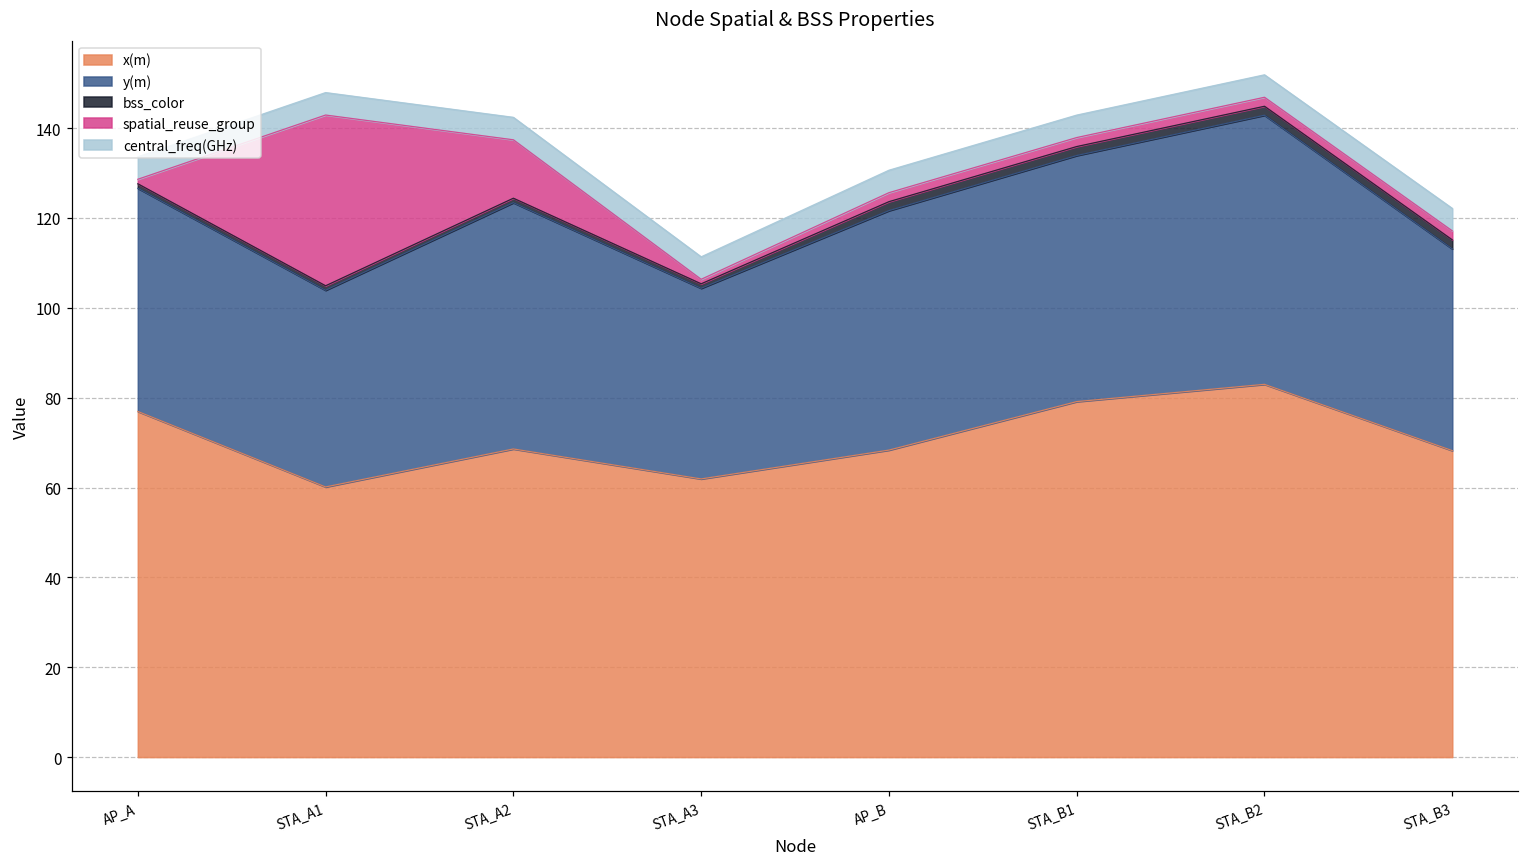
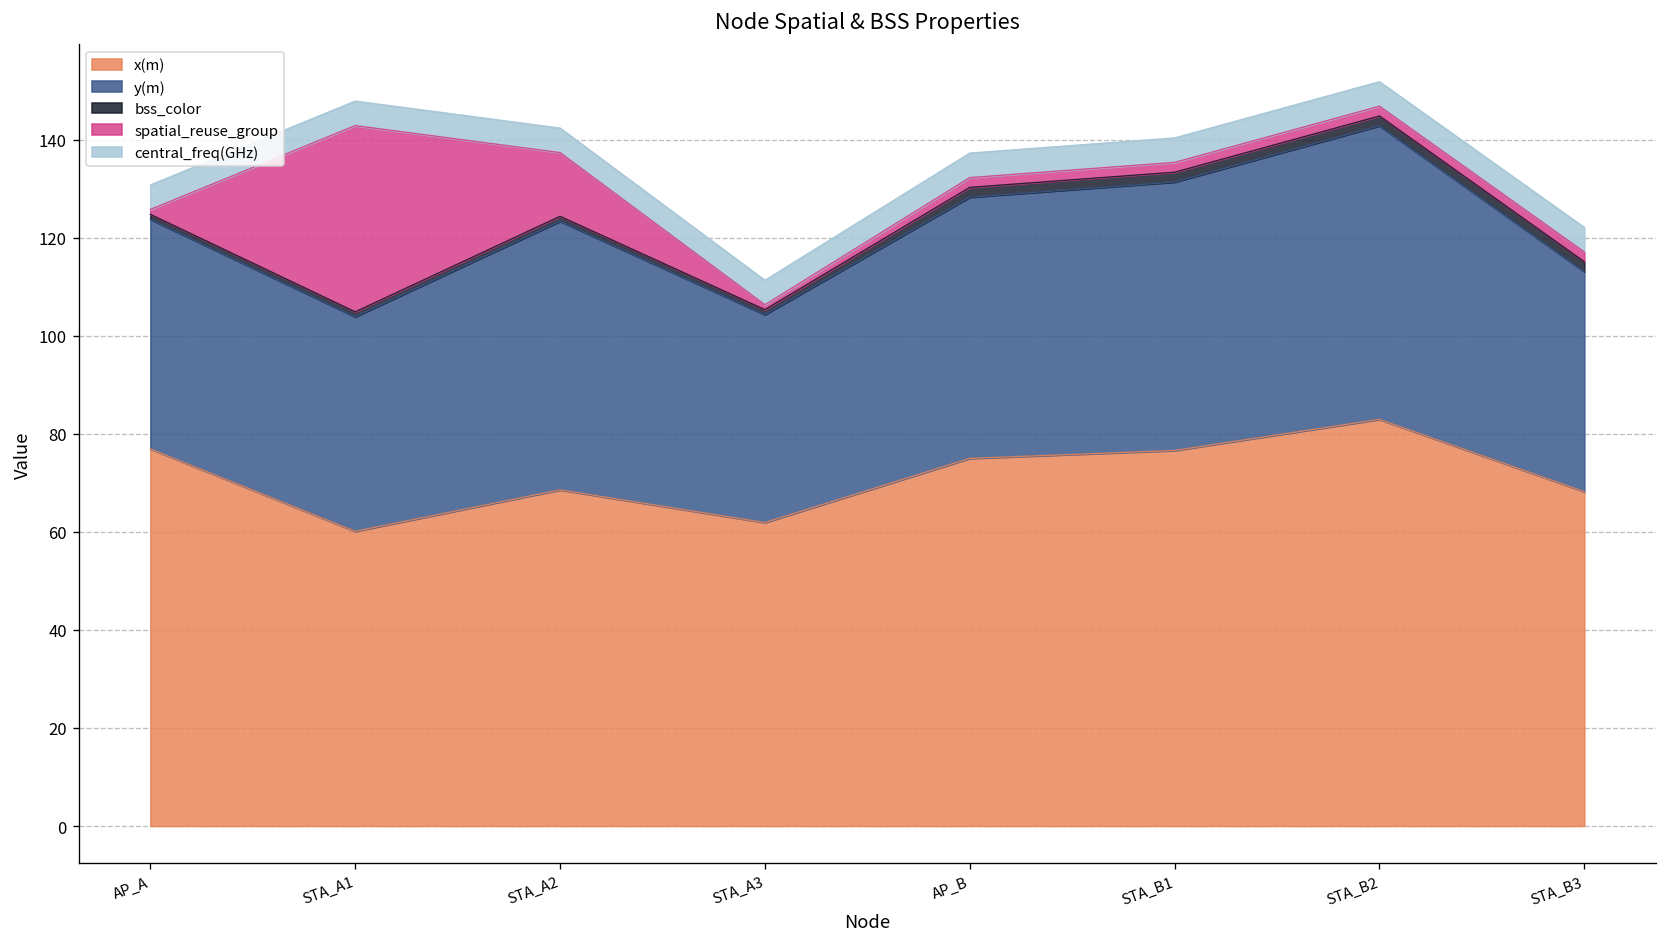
  {
    "x(m)": {
      "AP_A": 77,
      "STA_A1": 60,
      "STA_A2": 69,
      "STA_A3": 62,
-     "AP_B": 68,
-     "STA_B1": 79,
+     "AP_B": 75,
+     "STA_B1": 77,
      "STA_B2": 83,
      "STA_B3": 68
    },
    "y(m)": {
-     "AP_A": 50,
+     "AP_A": 47,
      "STA_A1": 44,
      "STA_A2": 55,
      "STA_A3": 42,
      "AP_B": 53,
      "STA_B1": 55,
      "STA_B2": 60,
      "STA_B3": 45
    },
    "bss_color": {
      "AP_A": 1,
      "STA_A1": 1,
      "STA_A2": 1,
      "STA_A3": 1,
      "AP_B": 2,
      "STA_B1": 2,
      "STA_B2": 2,
      "STA_B3": 2
    },
    "spatial_reuse_group": {
      "AP_A": 1,
      "STA_A1": 38,
      "STA_A2": 13,
      "STA_A3": 1,
      "AP_B": 2,
      "STA_B1": 2,
      "STA_B2": 2,
      "STA_B3": 2
    },
    "central_freq(GHz)": {
      "STA_A1": 5,
      "STA_A2": 5,
      "STA_A3": 5,
      "AP_B": 5,
      "STA_B1": 5,
      "STA_B2": 5,
      "STA_B3": 5
    }
  }
